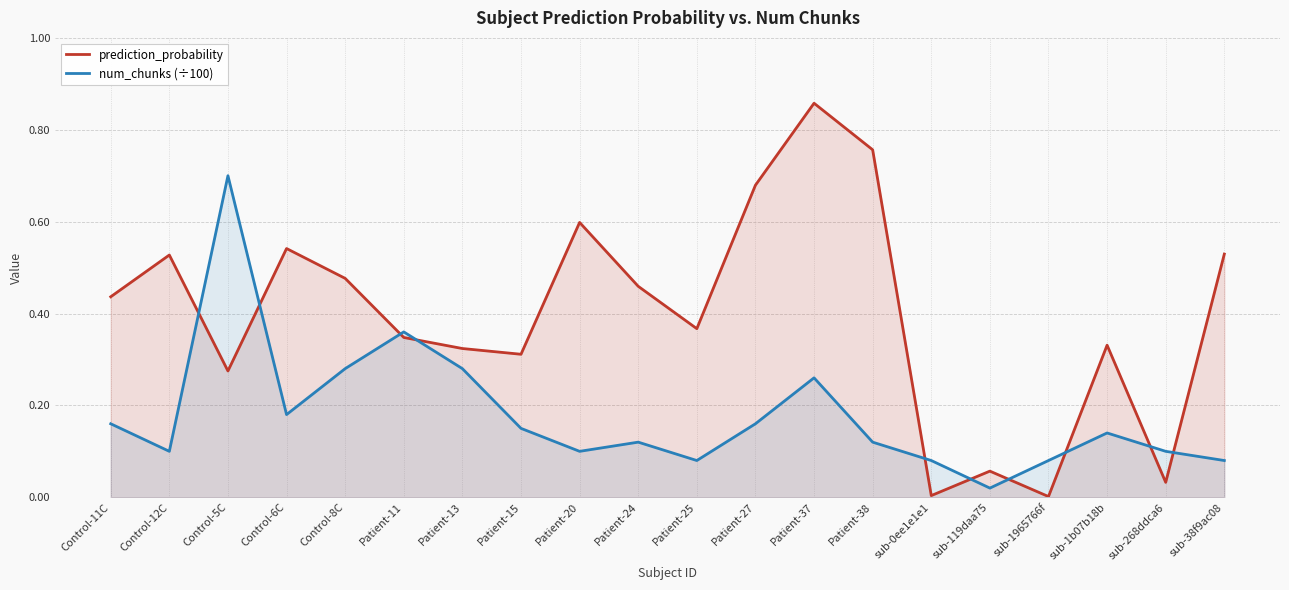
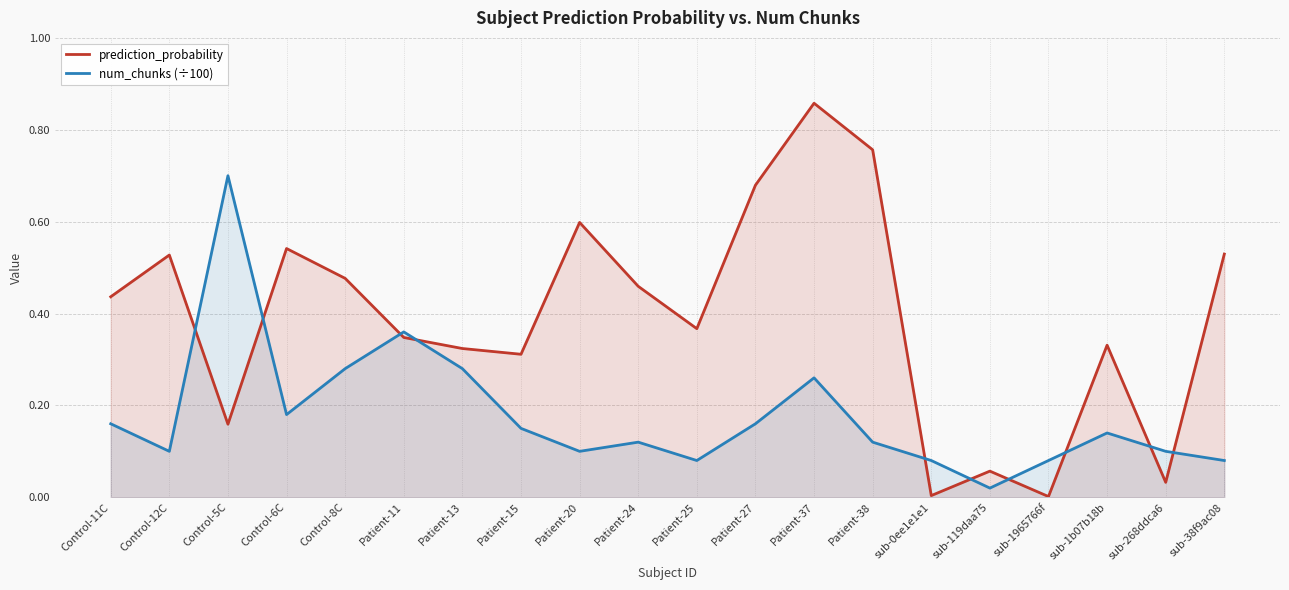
  {
    "prediction_probability": {
      "Control-11C": 0.44,
      "Control-12C": 0.53,
-     "Control-5C": 0.27,
+     "Control-5C": 0.16,
      "Control-6C": 0.54,
      "Control-8C": 0.48,
      "Patient-11": 0.35,
      "Patient-13": 0.32,
      "Patient-15": 0.31,
      "Patient-20": 0.60,
      "Patient-24": 0.46,
      "Patient-25": 0.37,
      "Patient-27": 0.68,
      "Patient-37": 0.86,
      "Patient-38": 0.76,
      "sub-0ee1e1e1": 0.00,
      "sub-119daa75": 0.06,
      "sub-1965766f": 0.00,
      "sub-1b07b18b": 0.33,
      "sub-268ddca6": 0.03,
      "sub-38f9ac08": 0.53
    },
    "num_chunks (÷100)": {
      "Control-11C": 0.16,
      "Control-12C": 0.10,
      "Control-5C": 0.70,
      "Control-6C": 0.18,
      "Control-8C": 0.28,
      "Patient-11": 0.36,
      "Patient-13": 0.28,
      "Patient-15": 0.15,
      "Patient-20": 0.10,
      "Patient-24": 0.12,
      "Patient-25": 0.08,
      "Patient-27": 0.16,
      "Patient-37": 0.26,
      "Patient-38": 0.12,
      "sub-0ee1e1e1": 0.08,
      "sub-119daa75": 0.02,
      "sub-1965766f": 0.08,
      "sub-1b07b18b": 0.14,
      "sub-268ddca6": 0.10,
      "sub-38f9ac08": 0.08
    }
  }
